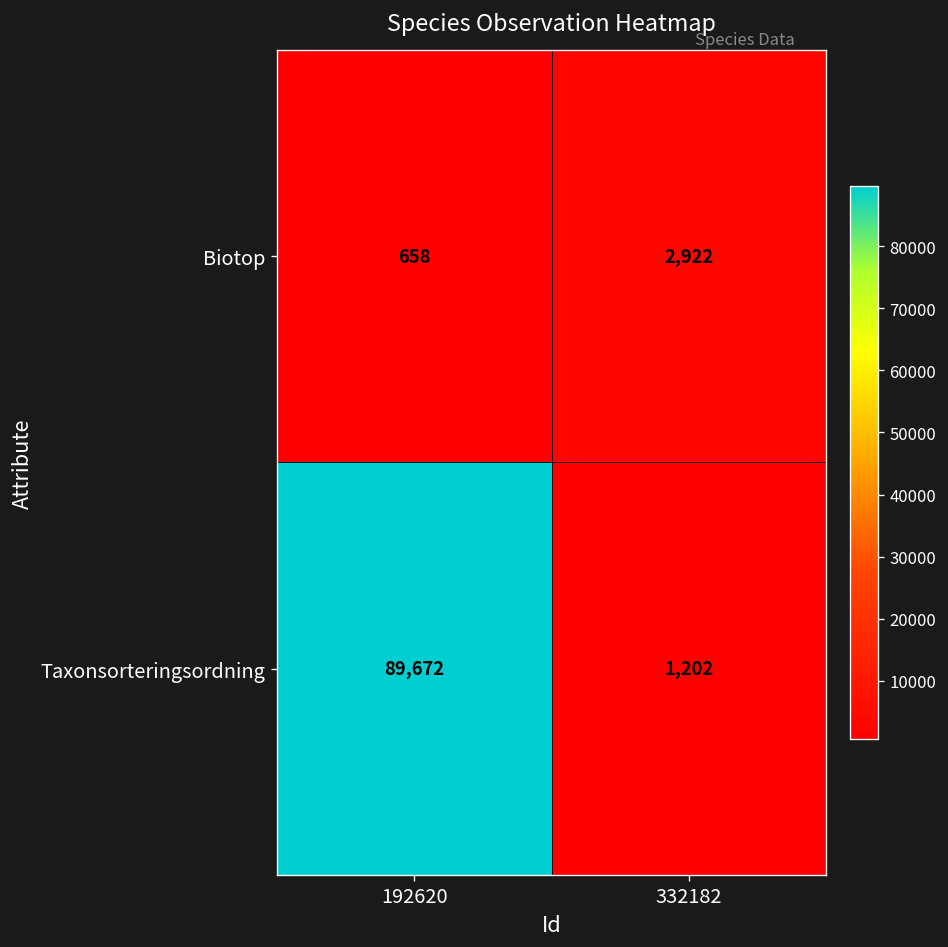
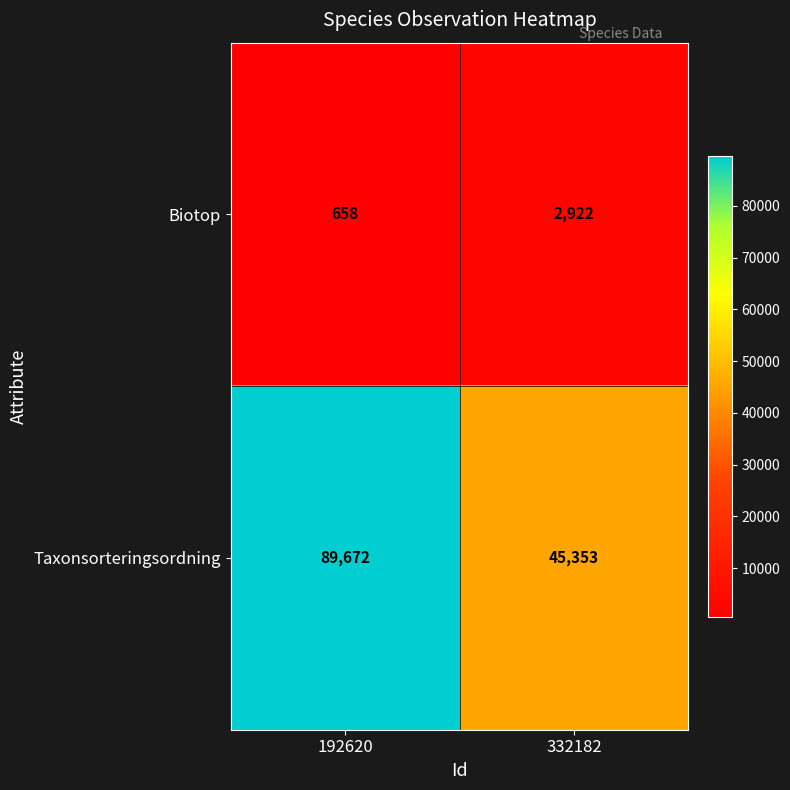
  {
    "Biotop": {
      "192620": "658",
      "332182": "2,922"
    },
    "Taxonsorteringsordning": {
      "192620": "89,672",
-     "332182": "1,202"
+     "332182": "45,353"
    }
  }
